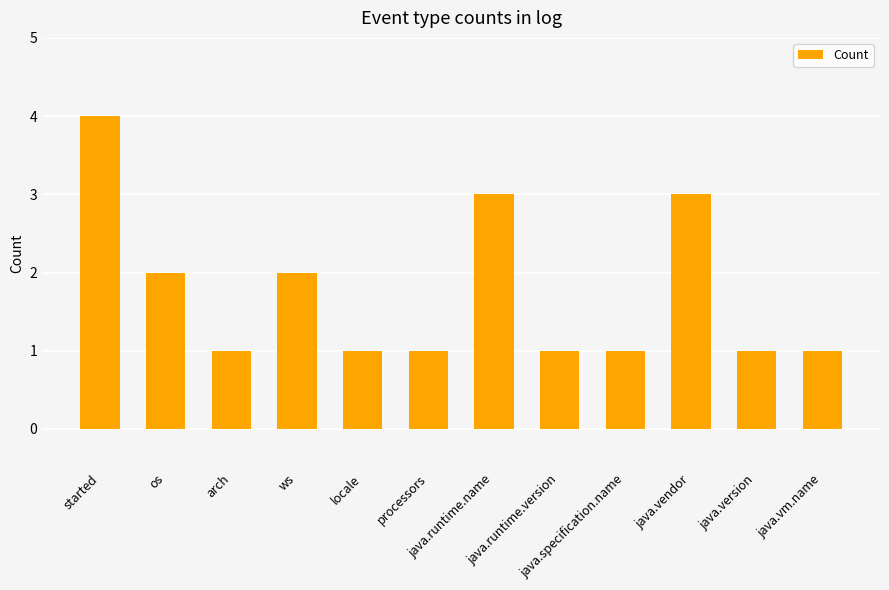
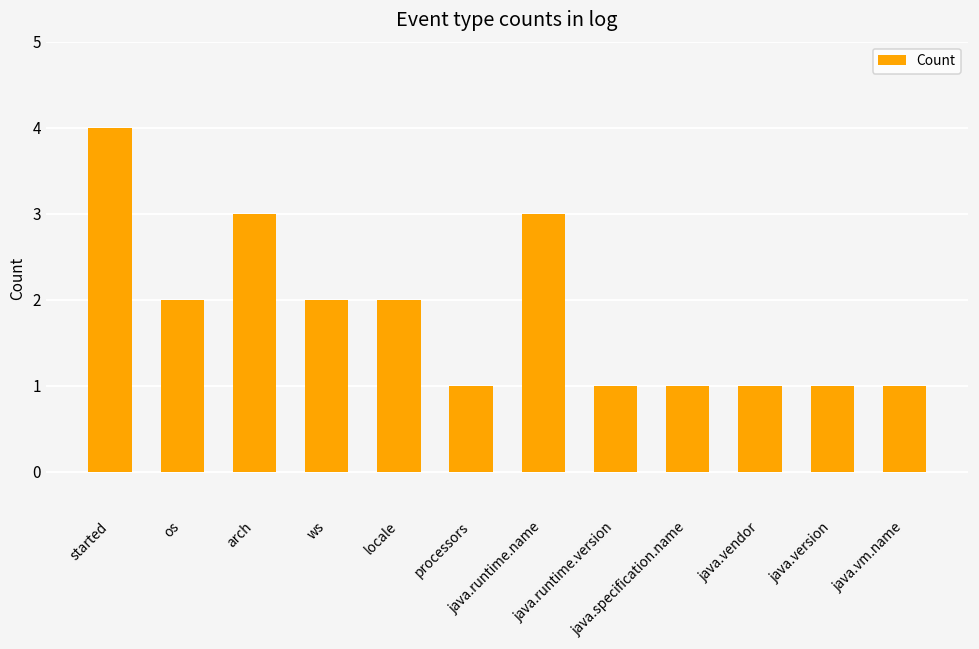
  {
    "started": 4,
    "os": 2,
-   "arch": 1,
+   "arch": 3,
    "ws": 2,
-   "locale": 1,
+   "locale": 2,
    "processors": 1,
    "java.runtime.name": 3,
    "java.runtime.version": 1,
    "java.specification.name": 1,
-   "java.vendor": 3,
+   "java.vendor": 1,
    "java.version": 1,
    "java.vm.name": 1
  }
